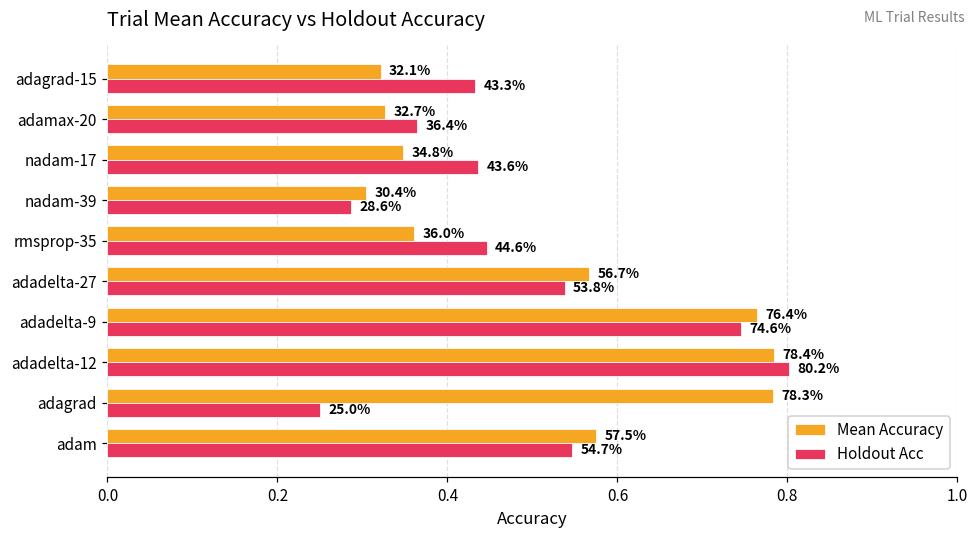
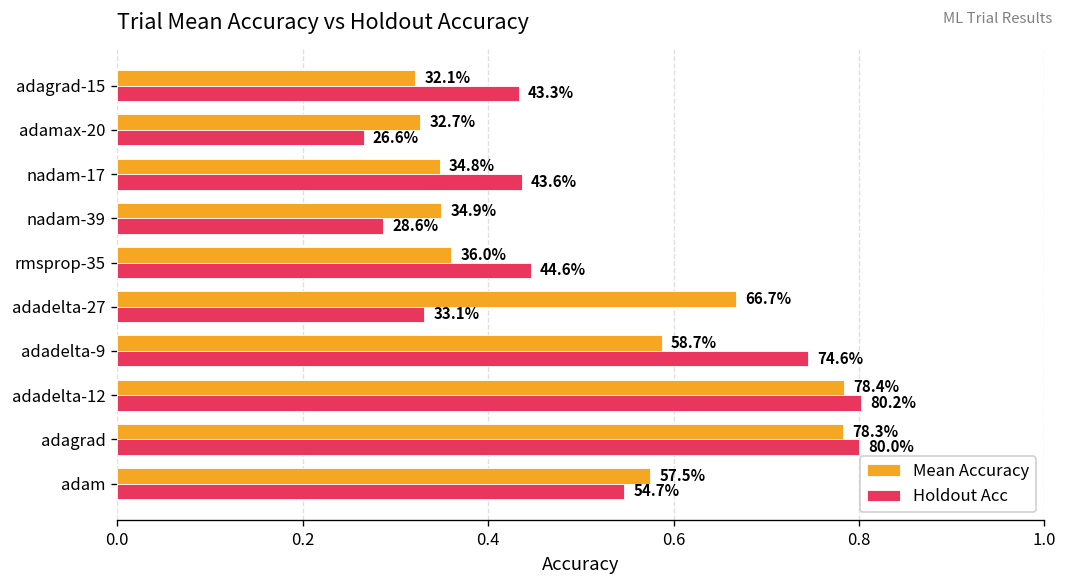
  {
    "Mean Accuracy": {
      "adagrad-15": "32.1%",
      "adamax-20": "32.7%",
      "nadam-17": "34.8%",
-     "nadam-39": "30.4%",
+     "nadam-39": "34.9%",
      "rmsprop-35": "36.0%",
-     "adadelta-27": "56.7%",
-     "adadelta-9": "76.4%",
+     "adadelta-27": "66.7%",
+     "adadelta-9": "58.7%",
      "adadelta-12": "78.4%",
      "adagrad": "78.3%",
      "adam": "57.5%"
    },
    "Holdout Acc": {
      "adagrad-15": "43.3%",
-     "adamax-20": "36.4%",
+     "adamax-20": "26.6%",
      "nadam-17": "43.6%",
      "nadam-39": "28.6%",
      "rmsprop-35": "44.6%",
-     "adadelta-27": "53.8%",
+     "adadelta-27": "33.1%",
      "adadelta-9": "74.6%",
      "adadelta-12": "80.2%",
-     "adagrad": "25.0%",
+     "adagrad": "80.0%",
      "adam": "54.7%"
    }
  }
